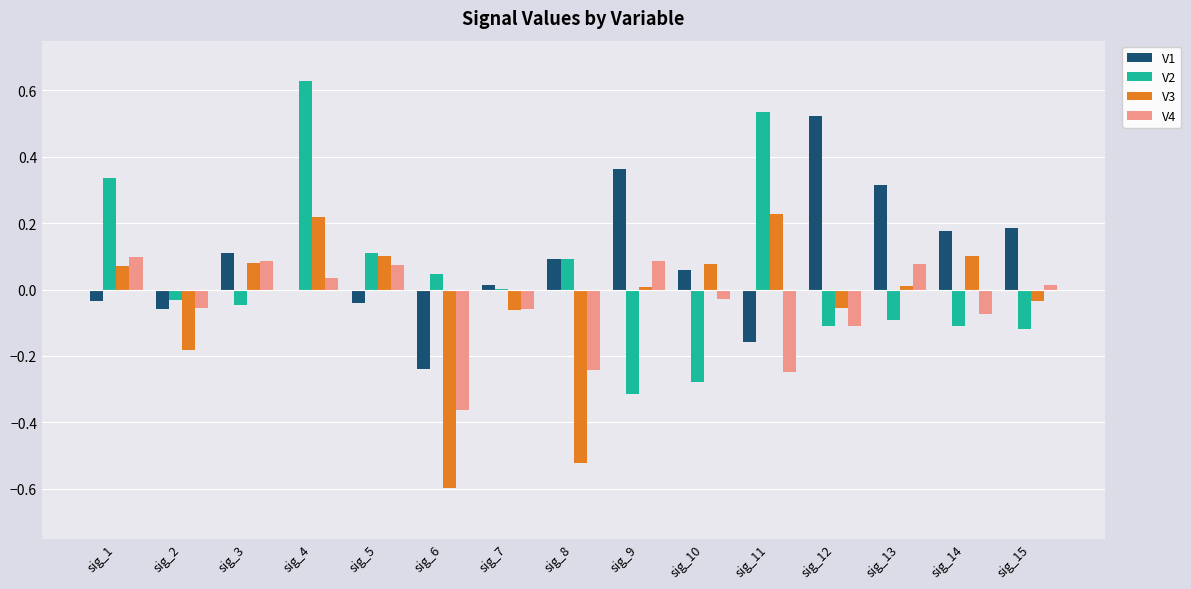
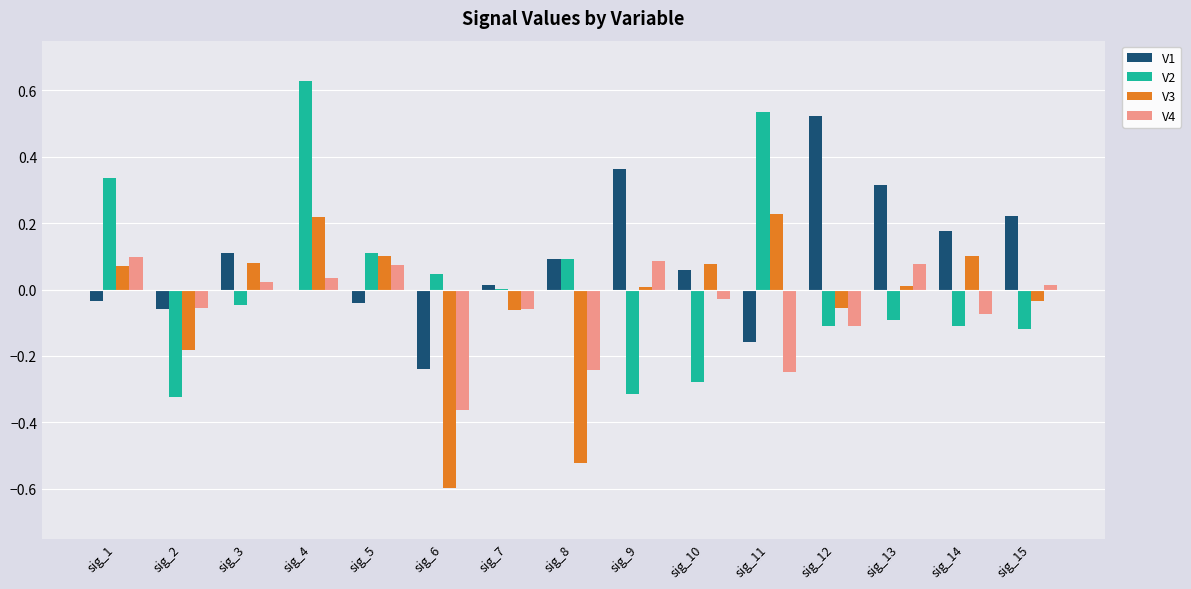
  {
    "V1": {
      "sig_1": -0.03,
      "sig_2": -0.06,
      "sig_3": 0.11,
      "sig_5": -0.04,
      "sig_6": -0.24,
      "sig_7": 0.01,
      "sig_8": 0.09,
      "sig_9": 0.36,
      "sig_10": 0.06,
      "sig_11": -0.16,
      "sig_12": 0.52,
      "sig_13": 0.32,
      "sig_14": 0.18,
-     "sig_15": 0.19
+     "sig_15": 0.22
    },
    "V2": {
      "sig_1": 0.34,
-     "sig_2": -0.03,
+     "sig_2": -0.32,
      "sig_3": -0.05,
      "sig_4": 0.63,
      "sig_5": 0.11,
      "sig_6": 0.05,
      "sig_8": 0.09,
      "sig_9": -0.31,
      "sig_10": -0.28,
      "sig_11": 0.53,
      "sig_12": -0.11,
      "sig_13": -0.09,
      "sig_14": -0.11,
      "sig_15": -0.12
    },
    "V3": {
      "sig_1": 0.07,
      "sig_2": -0.18,
      "sig_3": 0.08,
      "sig_4": 0.22,
      "sig_5": 0.10,
      "sig_6": -0.60,
      "sig_7": -0.06,
      "sig_8": -0.52,
      "sig_9": 0.01,
      "sig_10": 0.08,
      "sig_11": 0.23,
      "sig_12": -0.06,
      "sig_13": 0.01,
      "sig_14": 0.10,
      "sig_15": -0.03
    },
    "V4": {
      "sig_1": 0.10,
      "sig_2": -0.06,
-     "sig_3": 0.09,
+     "sig_3": 0.02,
      "sig_4": 0.03,
      "sig_5": 0.07,
      "sig_6": -0.36,
      "sig_7": -0.06,
      "sig_8": -0.24,
      "sig_9": 0.09,
      "sig_10": -0.03,
      "sig_11": -0.25,
      "sig_12": -0.11,
      "sig_13": 0.08,
      "sig_14": -0.07,
      "sig_15": 0.01
    }
  }
